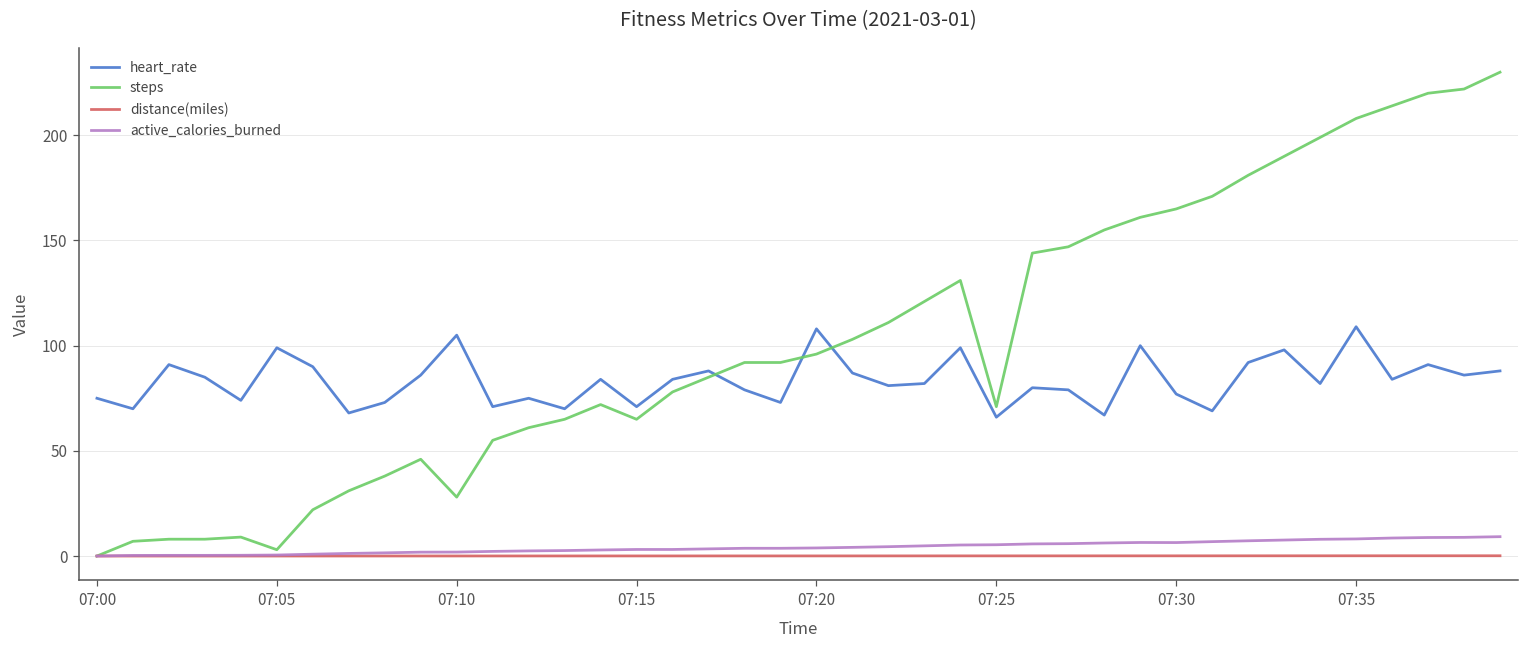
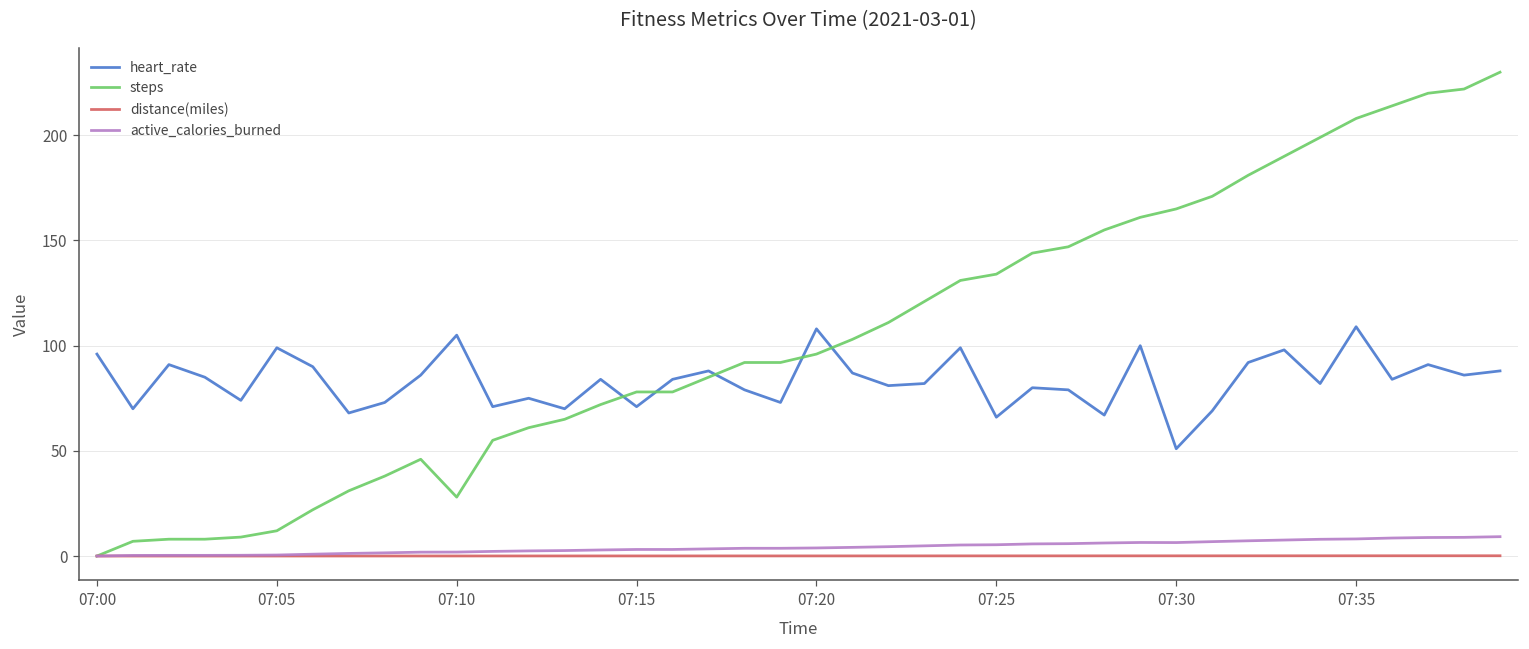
  {
    "heart_rate": {
-     "07:00": 75,
+     "07:00": 96,
      "07:05": 99,
      "07:10": 105,
      "07:15": 71,
      "07:20": 108,
      "07:25": 66,
-     "07:30": 77,
+     "07:30": 51,
      "07:35": 109
    },
    "steps": {
-     "07:05": 3,
+     "07:05": 12,
      "07:10": 28,
-     "07:15": 65,
+     "07:15": 78,
      "07:20": 96,
-     "07:25": 71,
+     "07:25": 134,
      "07:30": 165,
      "07:35": 208
    },
    "distance(miles)": {
      "07:10": 0,
      "07:15": 0,
      "07:20": 0,
      "07:25": 0,
      "07:30": 0,
      "07:35": 0
    },
    "active_calories_burned": {
      "07:10": 2,
      "07:15": 3,
      "07:20": 4,
      "07:25": 5,
      "07:30": 6,
      "07:35": 8
    }
  }
